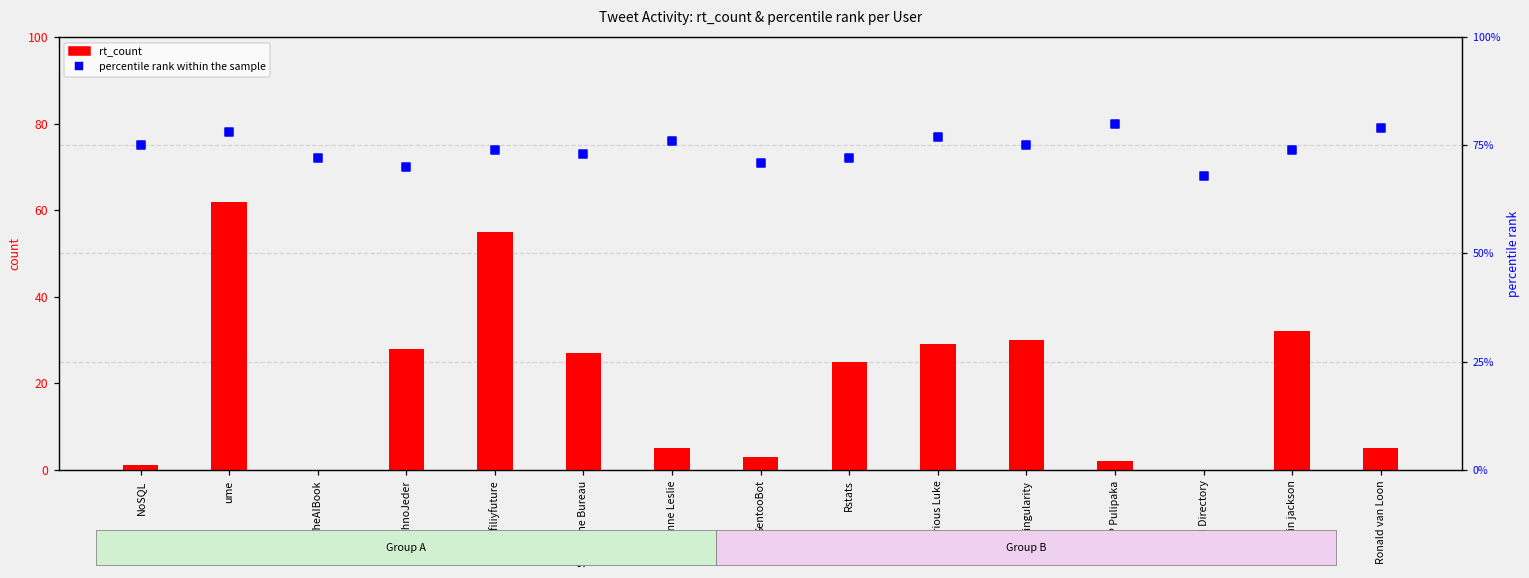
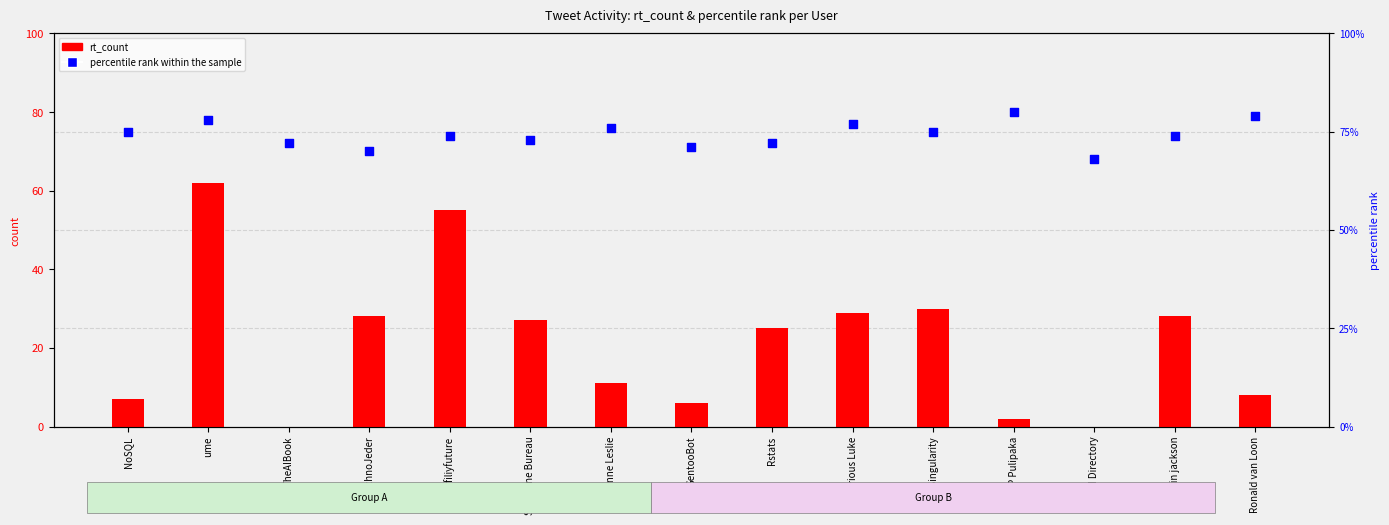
  {
    "rt_count": {
-     "NoSQL": 1,
+     "NoSQL": 7,
      "ume": 62,
      "TheAIBook": 0,
      "TechnoJeder": 28,
      "Affiliyfuture": 55,
      "Stephane Bureau": 27,
-     "Anne Leslie": 5,
-     "GentooBot": 3,
+     "Anne Leslie": 11,
+     "GentooBot": 6,
      "Rstats": 25,
      "Curious Luke": 29,
      "DeepSingularity": 30,
      "Dr. GP Pulipaka": 2,
      "AI Directory": 0,
-     "Franklin jackson": 32,
-     "Ronald van Loon": 5
+     "Franklin jackson": 28,
+     "Ronald van Loon": 8
    }
  }
